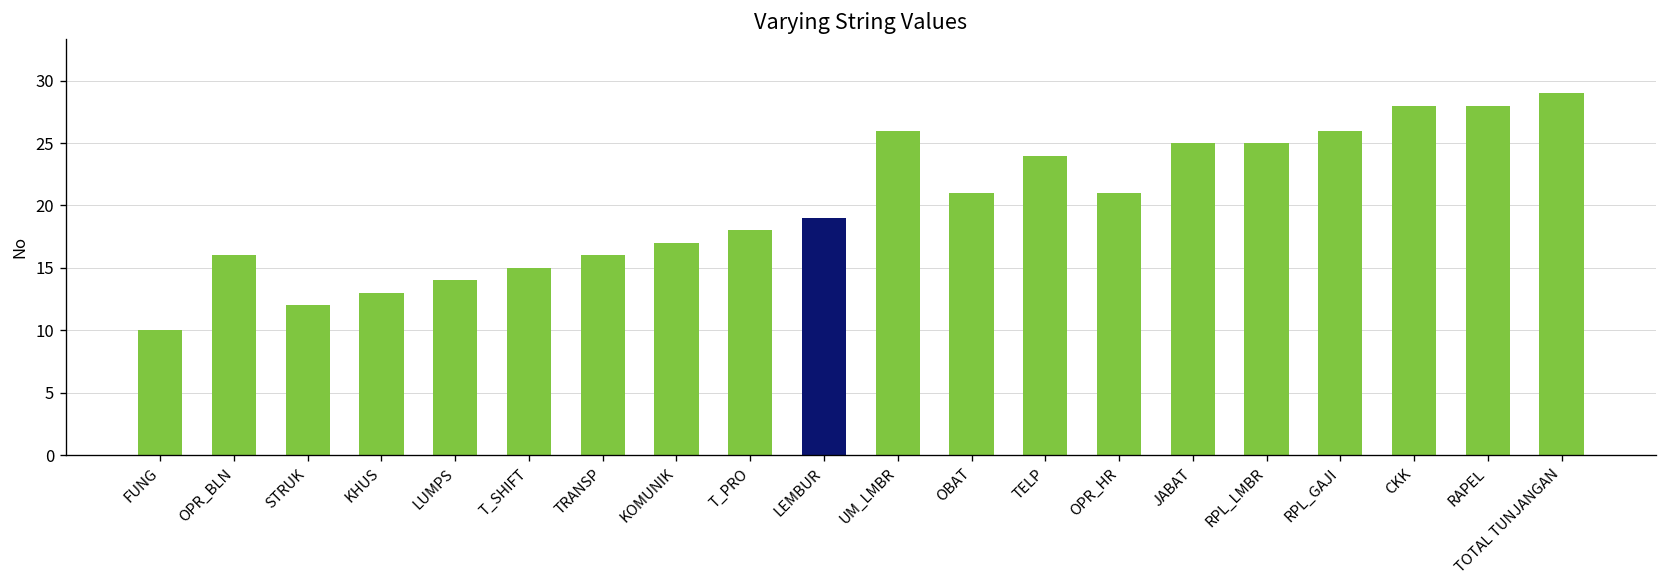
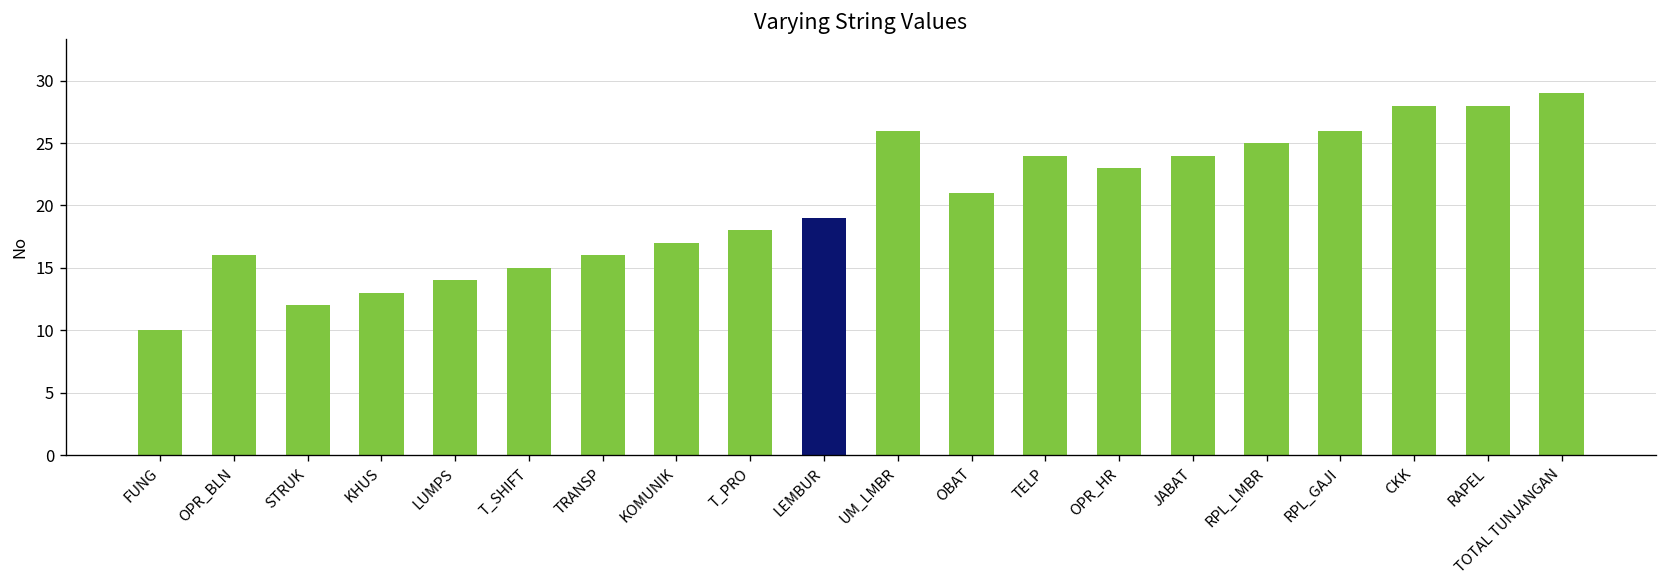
  {
    "FUNG": 10,
    "OPR_BLN": 16,
    "STRUK": 12,
    "KHUS": 13,
    "LUMPS": 14,
    "T_SHIFT": 15,
    "TRANSP": 16,
    "KOMUNIK": 17,
    "T_PRO": 18,
    "LEMBUR": 19,
    "UM_LMBR": 26,
    "OBAT": 21,
    "TELP": 24,
-   "OPR_HR": 21,
-   "JABAT": 25,
+   "OPR_HR": 23,
+   "JABAT": 24,
    "RPL_LMBR": 25,
    "RPL_GAJI": 26,
    "CKK": 28,
    "RAPEL": 28,
    "TOTAL TUNJANGAN": 29
  }
